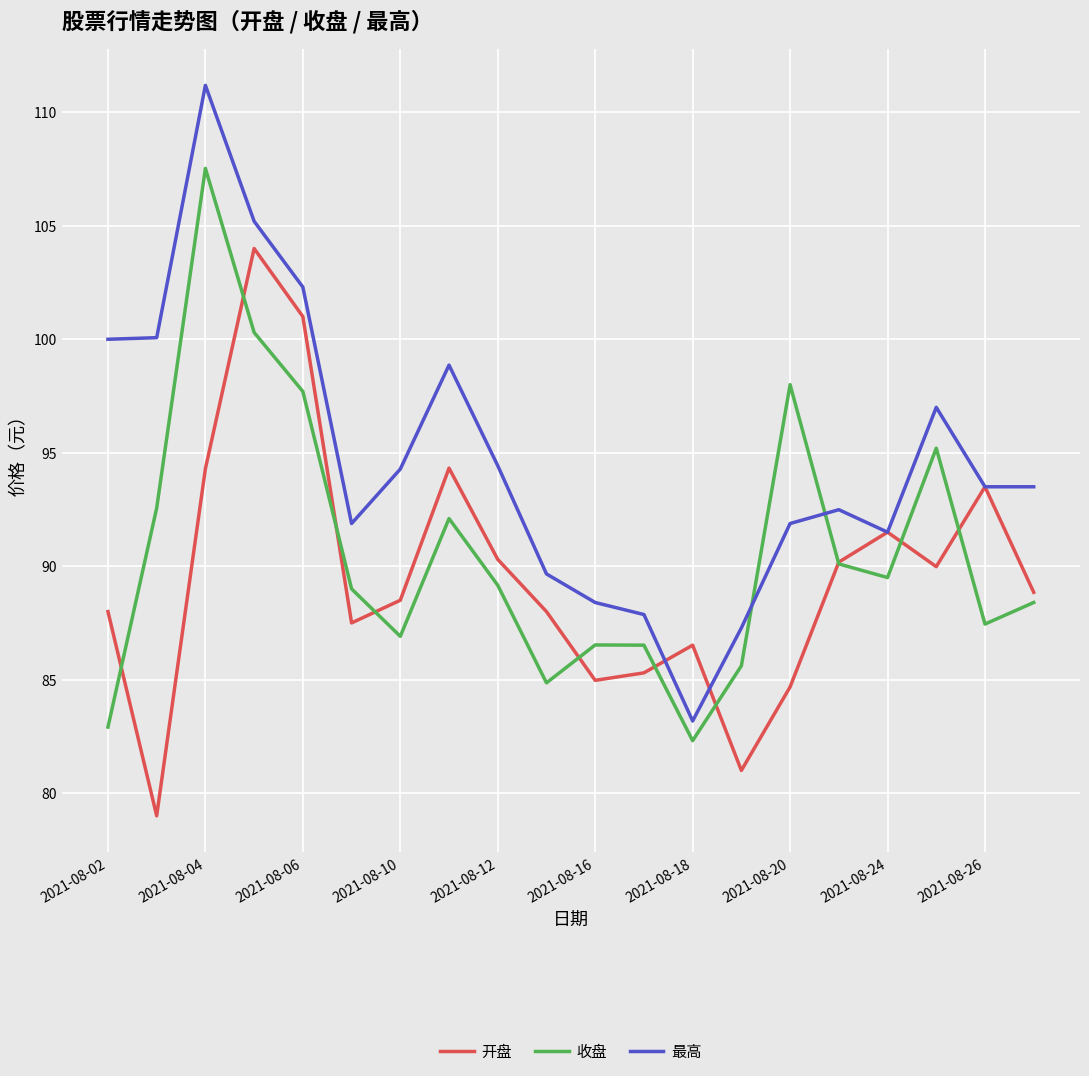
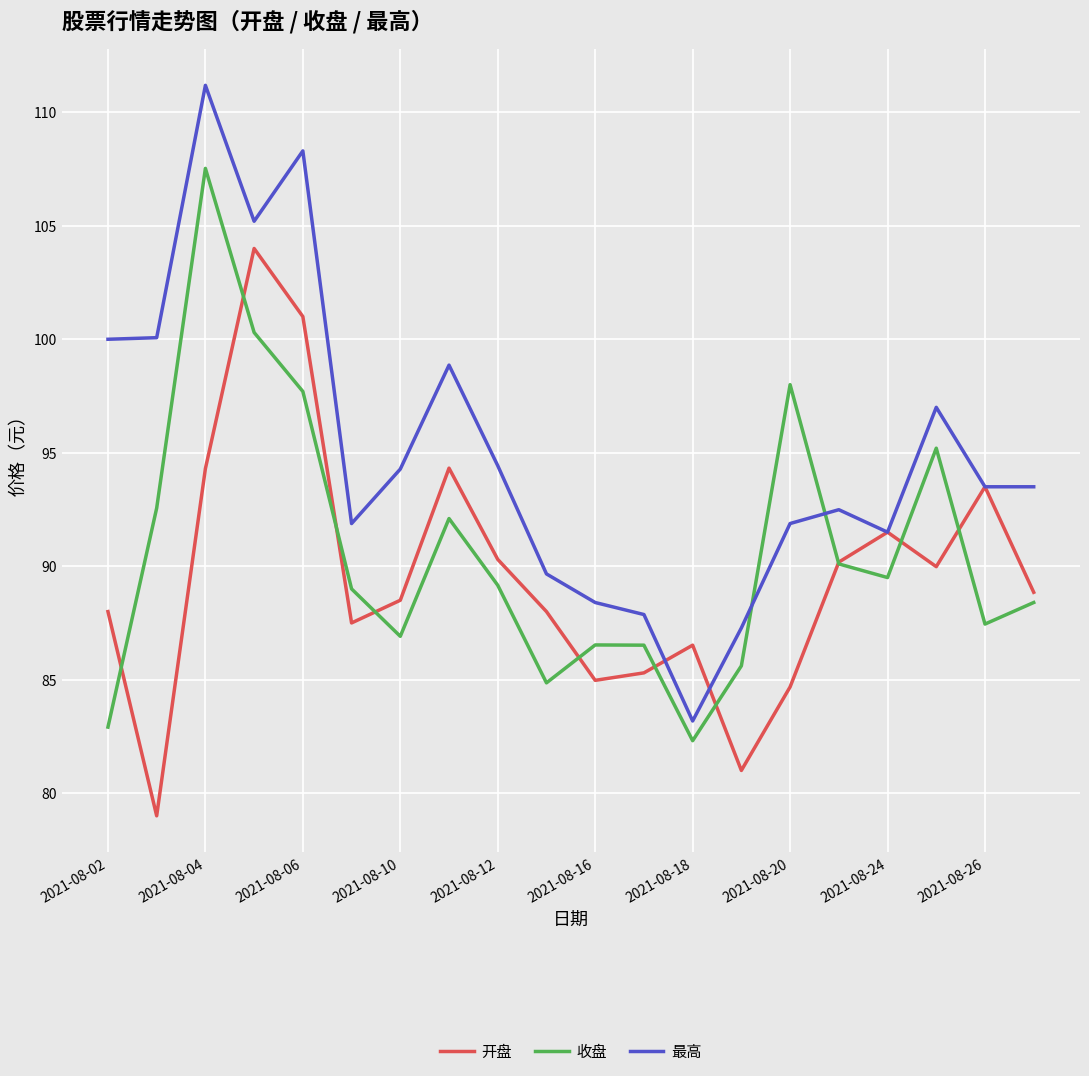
  {
    "开盘": {
      "2021-08-02": 88.0,
      "2021-08-04": 94.3,
      "2021-08-06": 101.0,
      "2021-08-10": 88.5,
      "2021-08-12": 90.3,
      "2021-08-16": 85.0,
      "2021-08-18": 86.5,
      "2021-08-20": 84.7
    },
    "收盘": {
      "2021-08-02": 82.9,
      "2021-08-04": 107.5,
      "2021-08-06": 97.7,
      "2021-08-10": 86.9,
      "2021-08-12": 89.2,
      "2021-08-16": 86.5,
      "2021-08-18": 82.3,
      "2021-08-20": 98.0,
      "2021-08-24": 89.5,
      "2021-08-26": 87.5
    },
    "最高": {
      "2021-08-02": 100.0,
      "2021-08-04": 111.2,
-     "2021-08-06": 102.3,
+     "2021-08-06": 108.3,
      "2021-08-10": 94.3,
      "2021-08-12": 94.4,
      "2021-08-16": 88.4,
      "2021-08-18": 83.2,
      "2021-08-20": 91.9
    }
  }
